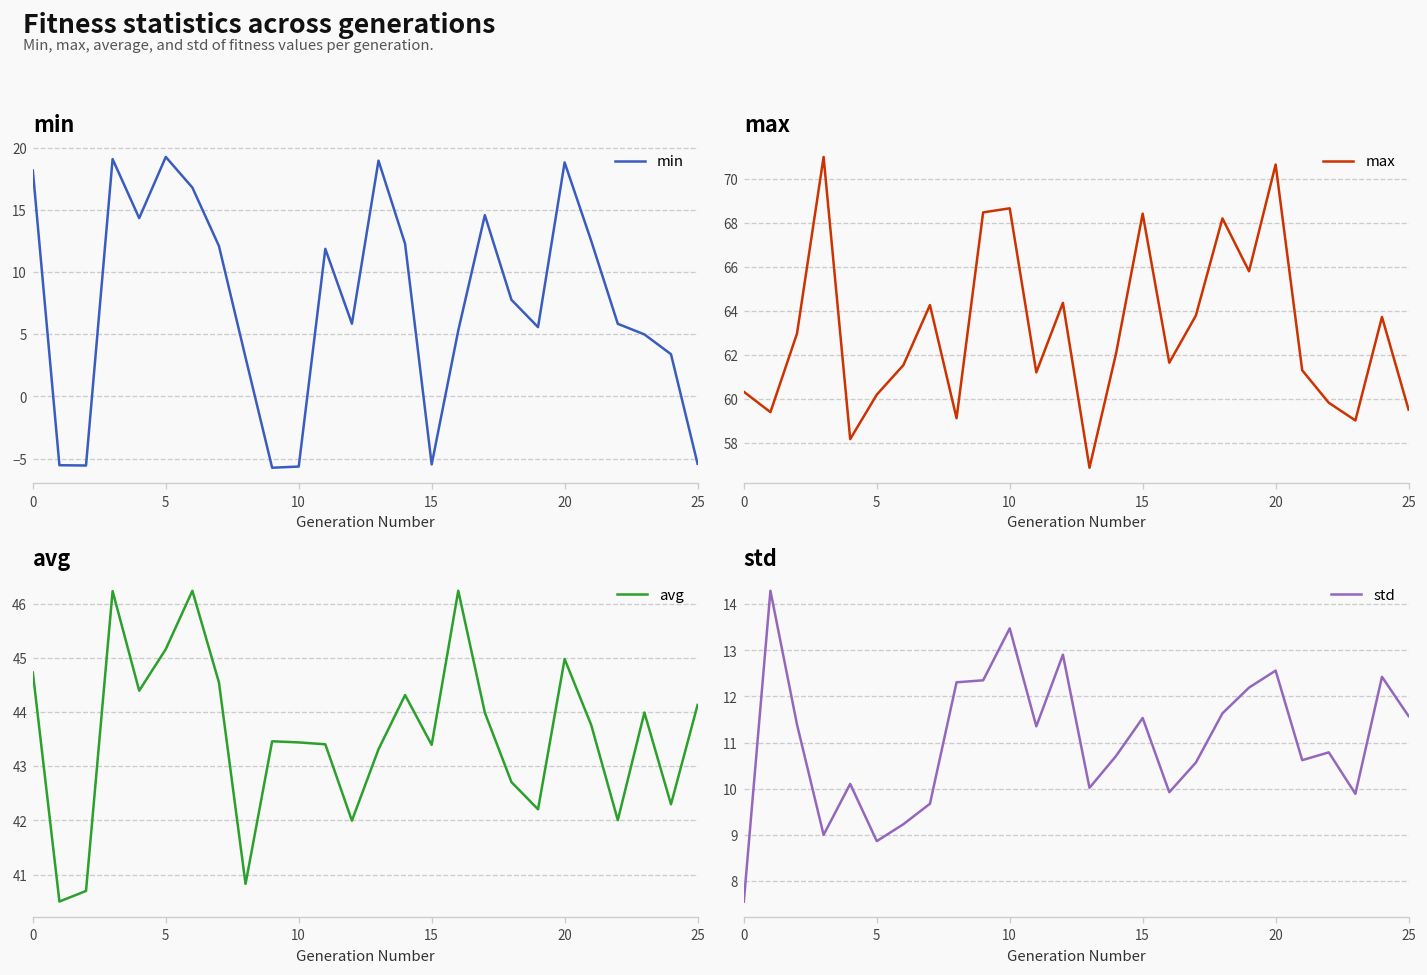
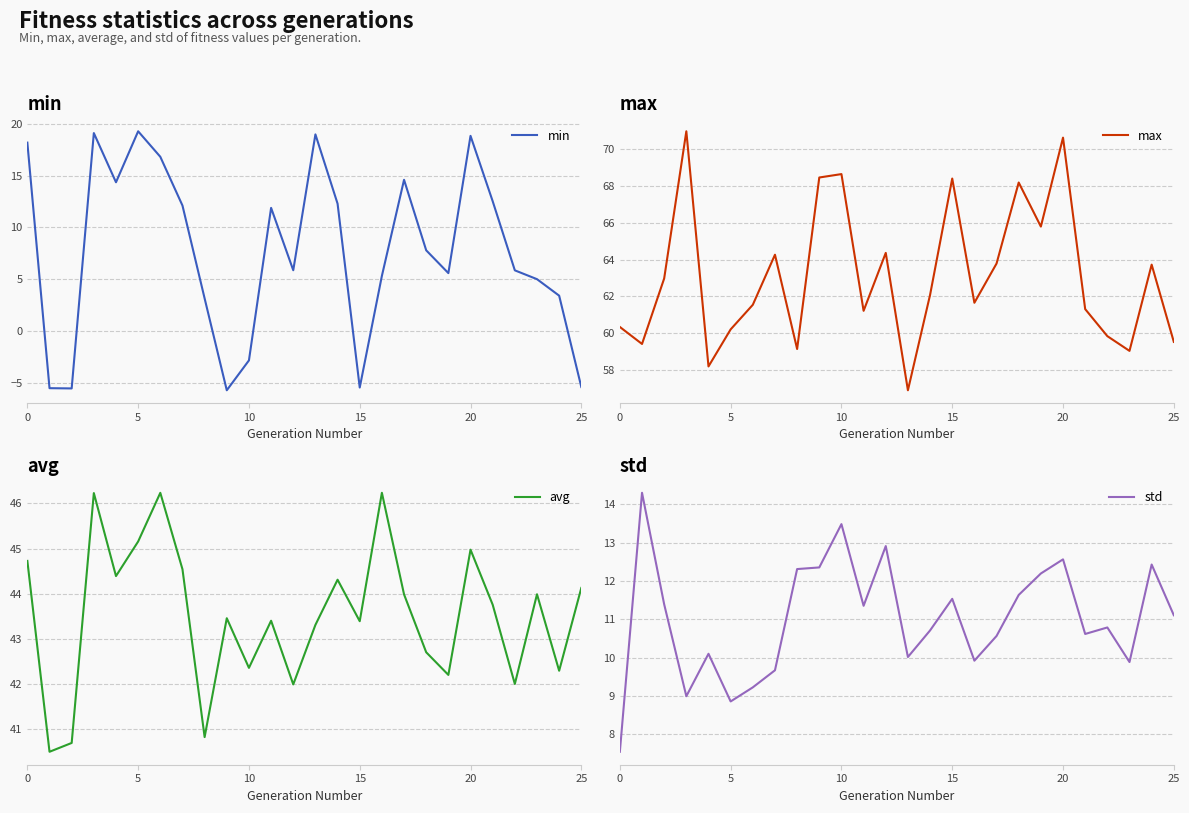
  {
    "min": {
      "0": 18.2,
      "5": 19.3,
-     "10": -5.6,
+     "10": -2.9,
      "15": -5.5,
      "20": 18.8,
      "25": -5.4
    },
    "max": {
      "0": 60.3,
      "5": 60.2,
      "10": 68.7,
      "15": 68.4,
      "20": 70.6,
      "25": 59.5
    },
    "avg": {
      "0": 44.7,
      "5": 45.2,
-     "10": 43.4,
+     "10": 42.4,
      "15": 43.4,
      "20": 45.0,
      "25": 44.1
    },
    "std": {
      "0": 7.5,
      "5": 8.9,
      "10": 13.5,
      "15": 11.5,
      "20": 12.6,
-     "25": 11.6
+     "25": 11.1
    }
  }
